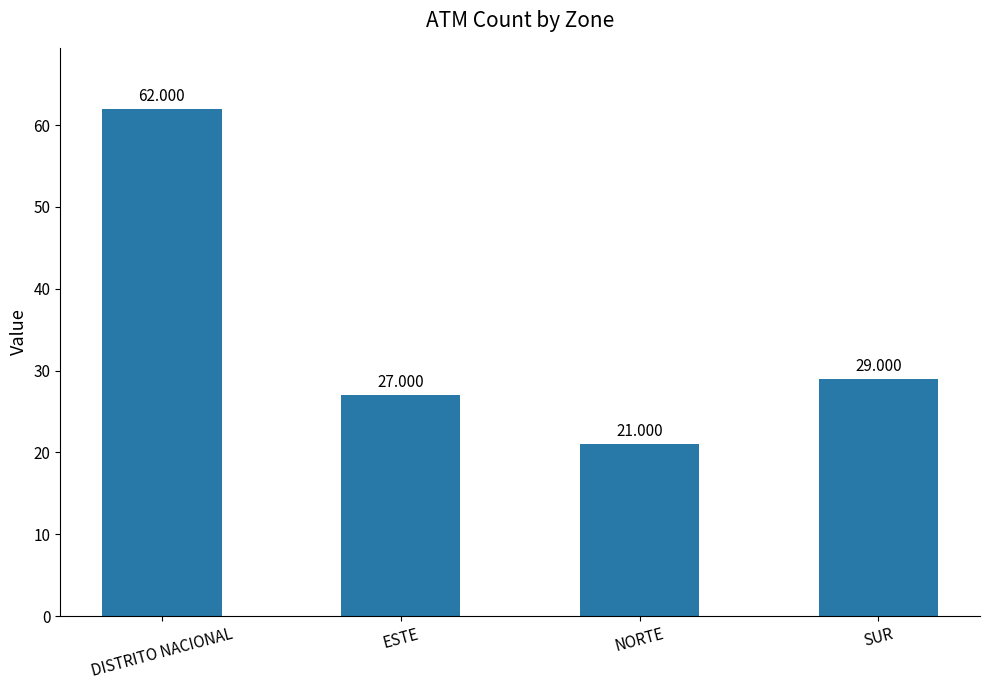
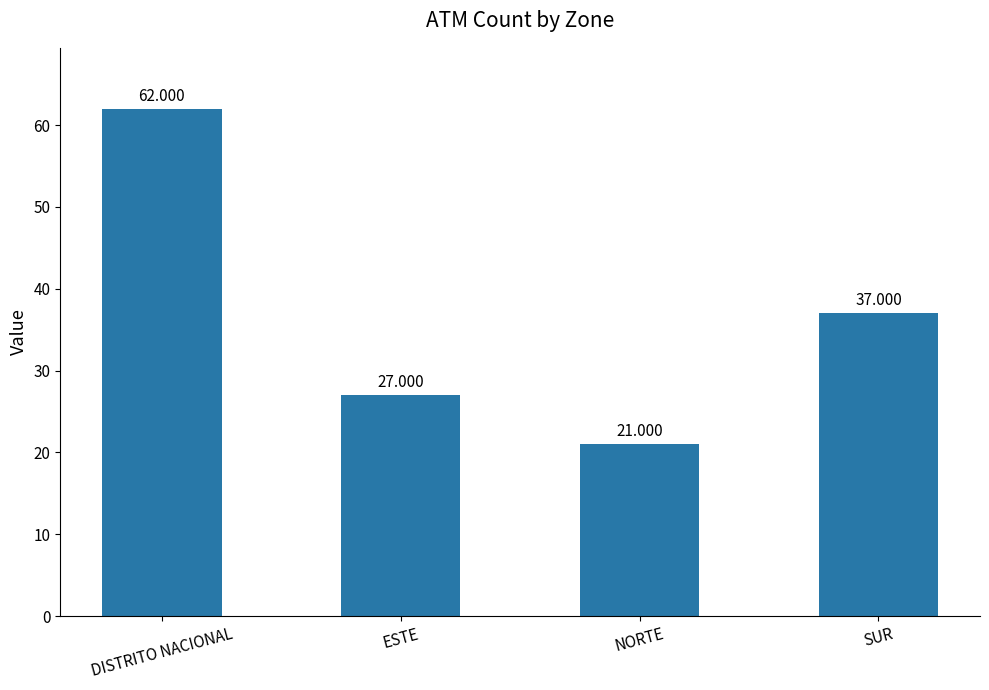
  {
    "DISTRITO NACIONAL": 62.000,
    "ESTE": 27.000,
    "NORTE": 21.000,
-   "SUR": 29.000
+   "SUR": 37.000
  }
